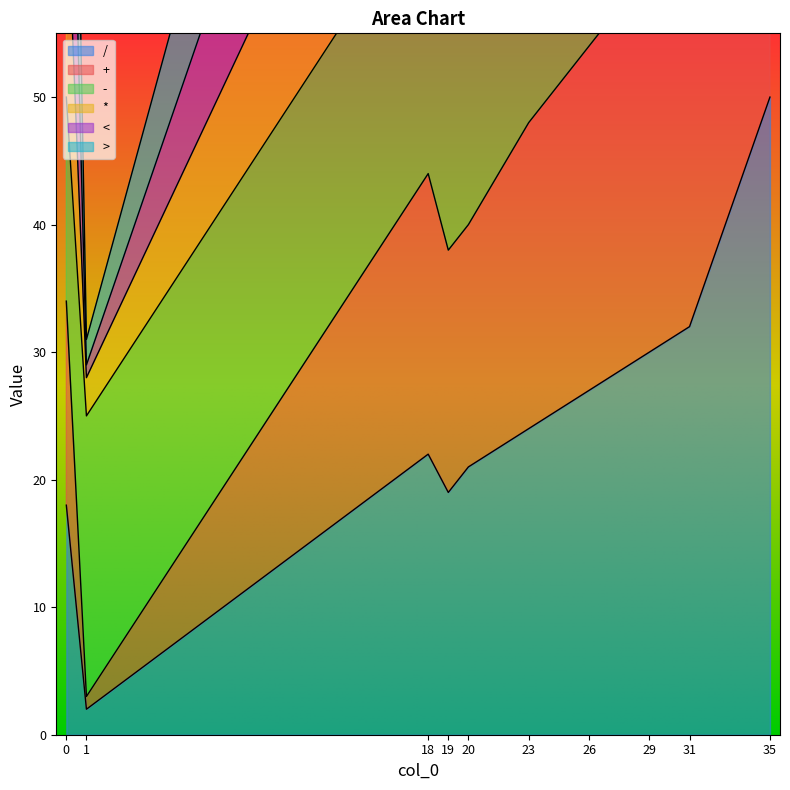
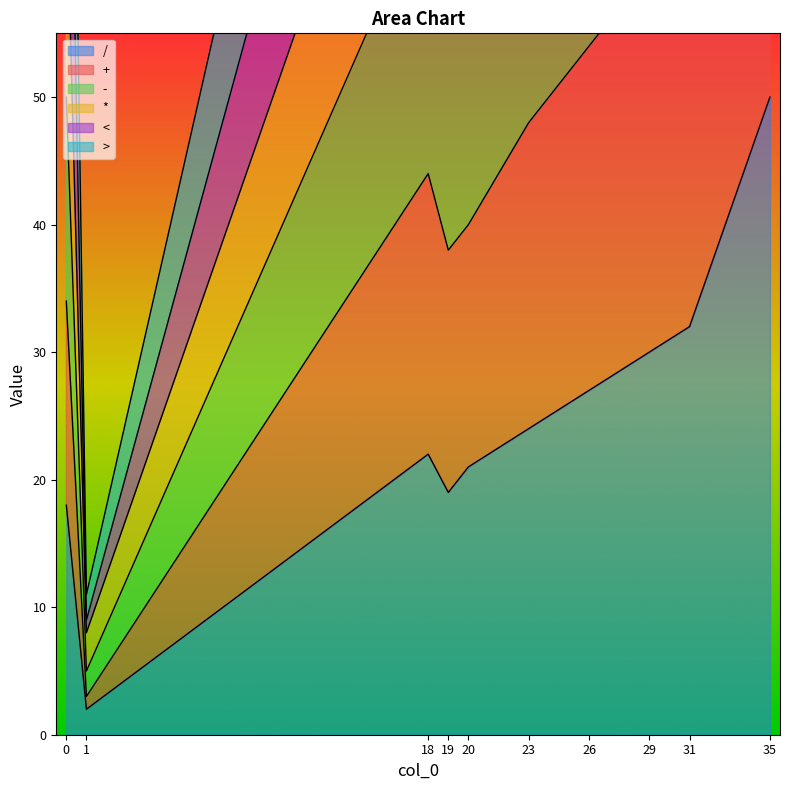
  {
    "+": {
      "0": 16,
      "1": 1,
      "18": 22,
      "19": 19,
      "20": 19,
      "23": 24,
      "26": 27
    },
    "-": {
-     "1": 22
+     "1": 2
    },
    "*": {
      "1": 3
    },
    "<": {
      "1": 1
    }
  }
